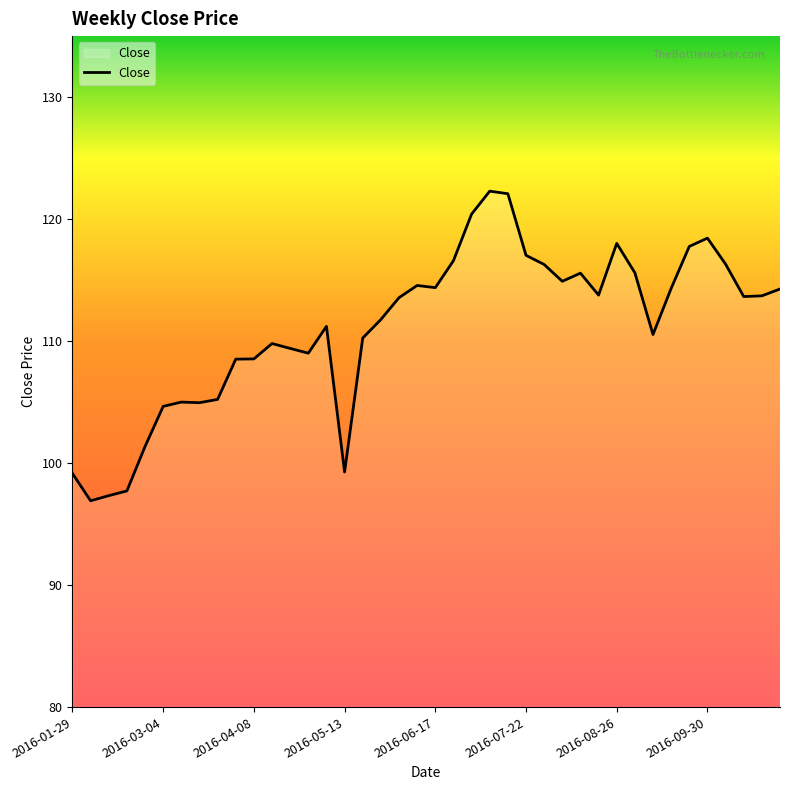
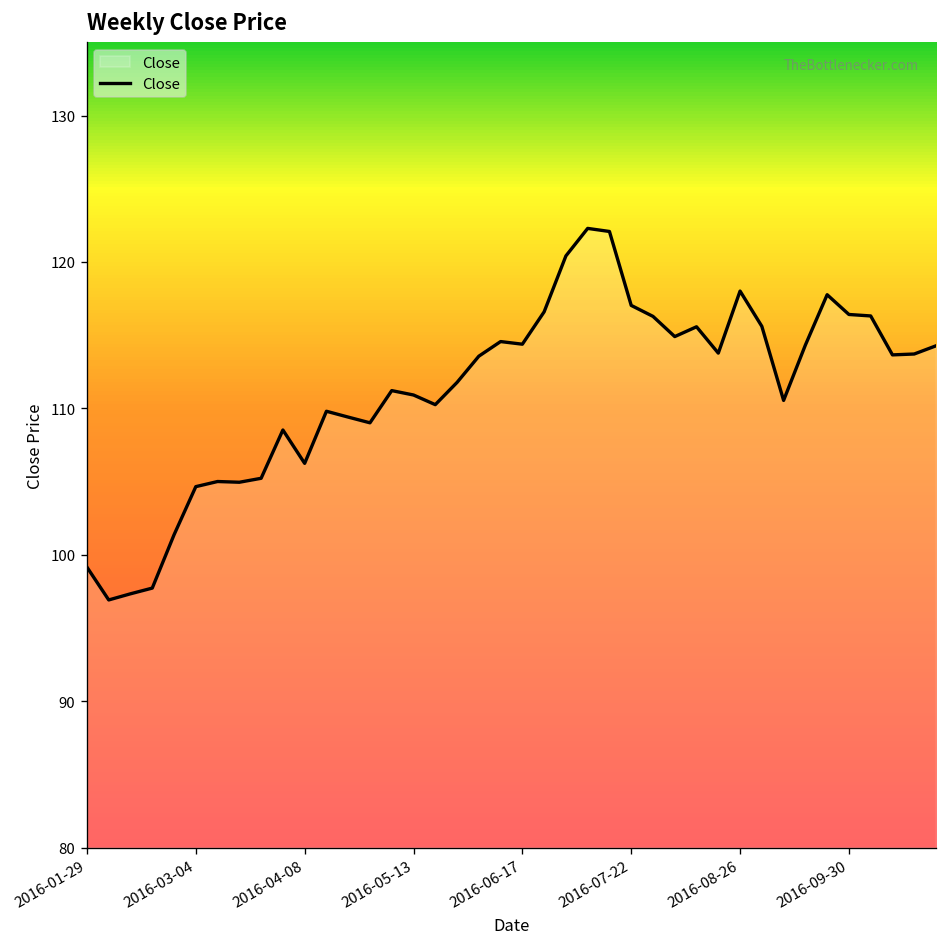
  {
    "2016-01-29": 99.2,
    "2016-03-04": 104.7,
-   "2016-04-08": 108.5,
-   "2016-05-13": 99.3,
+   "2016-04-08": 106.2,
+   "2016-05-13": 110.9,
    "2016-06-17": 114.4,
    "2016-07-22": 117.0,
    "2016-08-26": 118.0,
-   "2016-09-30": 118.4
+   "2016-09-30": 116.4
  }
